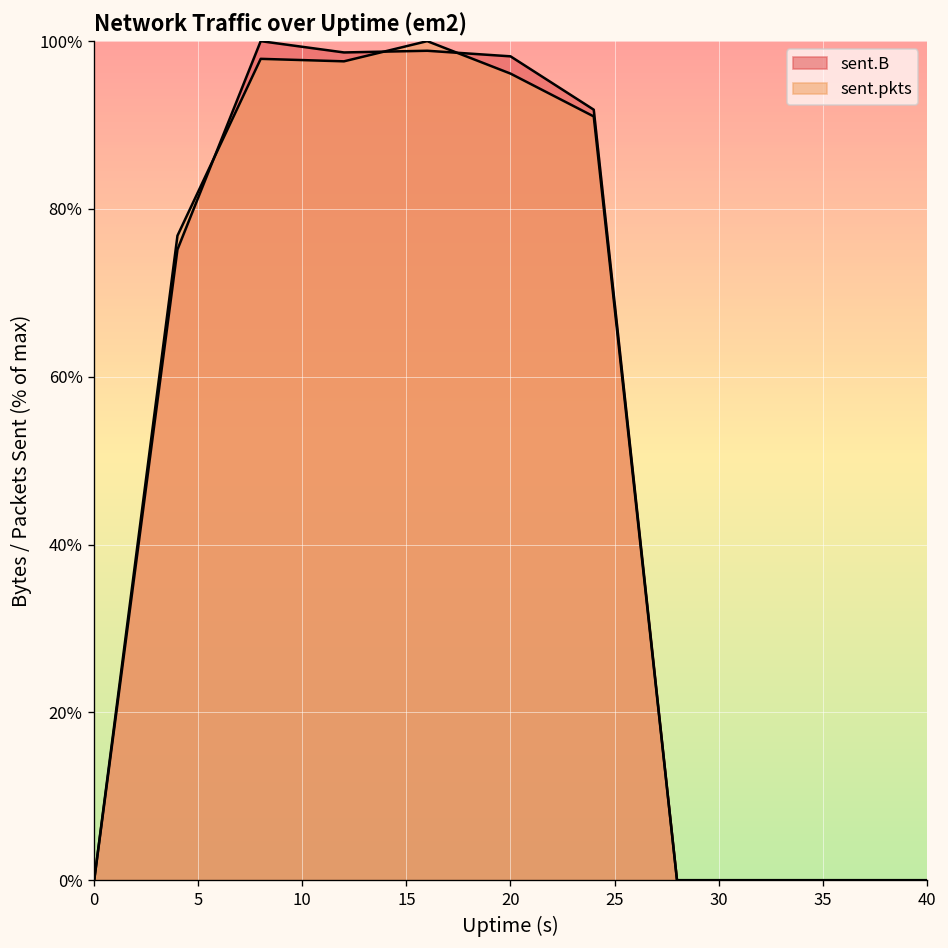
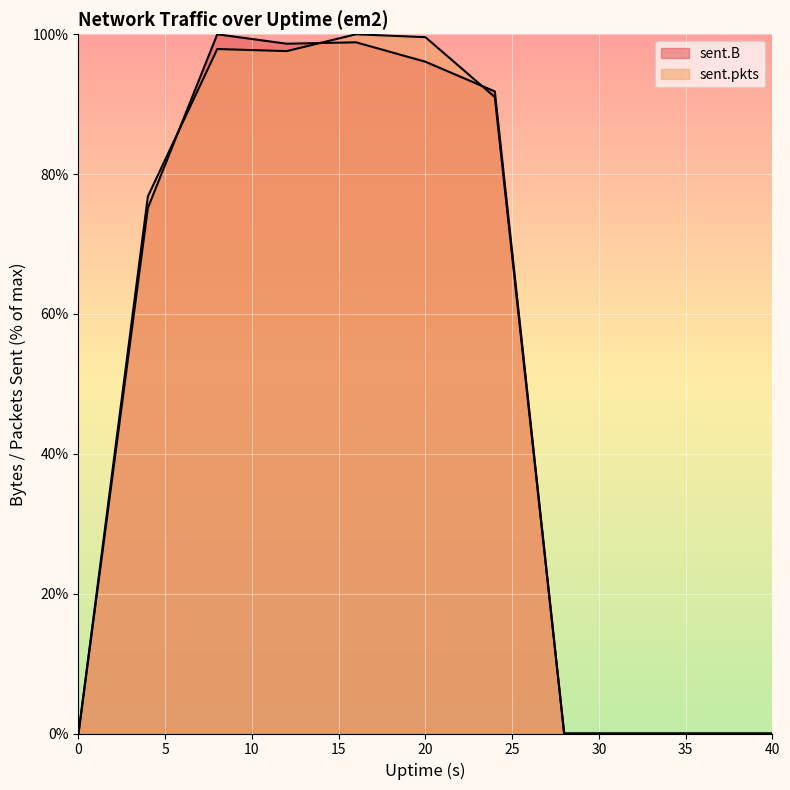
  {
    "sent.B": {
-     "20": "98%"
+     "20": "96%"
    },
    "sent.pkts": {
-     "20": "96%"
+     "20": "100%"
    }
  }
